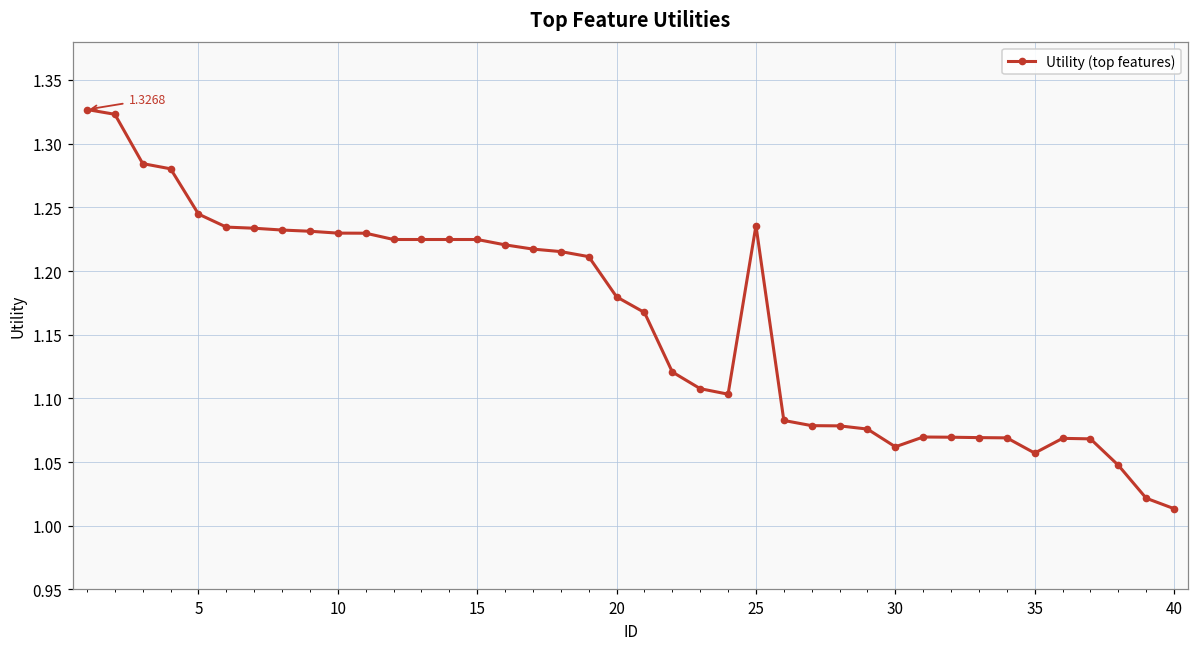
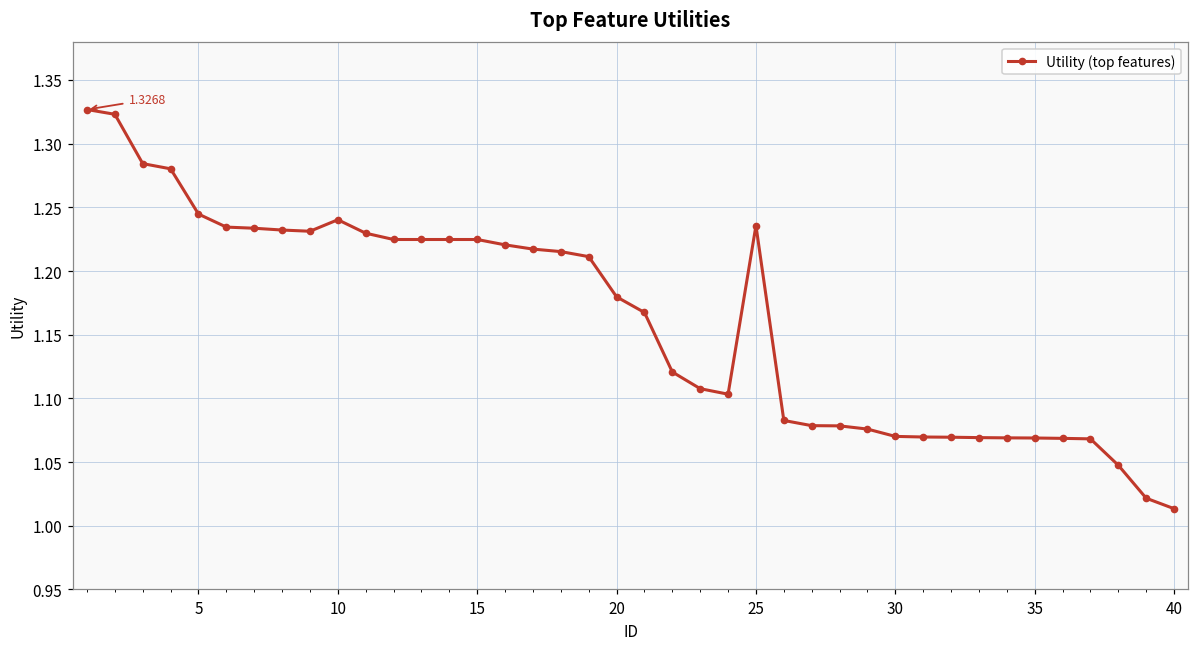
  {
    "5": 1.245,
-   "10": 1.230,
+   "10": 1.240,
    "15": 1.225,
    "20": 1.180,
    "25": 1.236,
-   "30": 1.062,
-   "35": 1.057,
+   "30": 1.070,
+   "35": 1.069,
    "40": 1.013
  }
